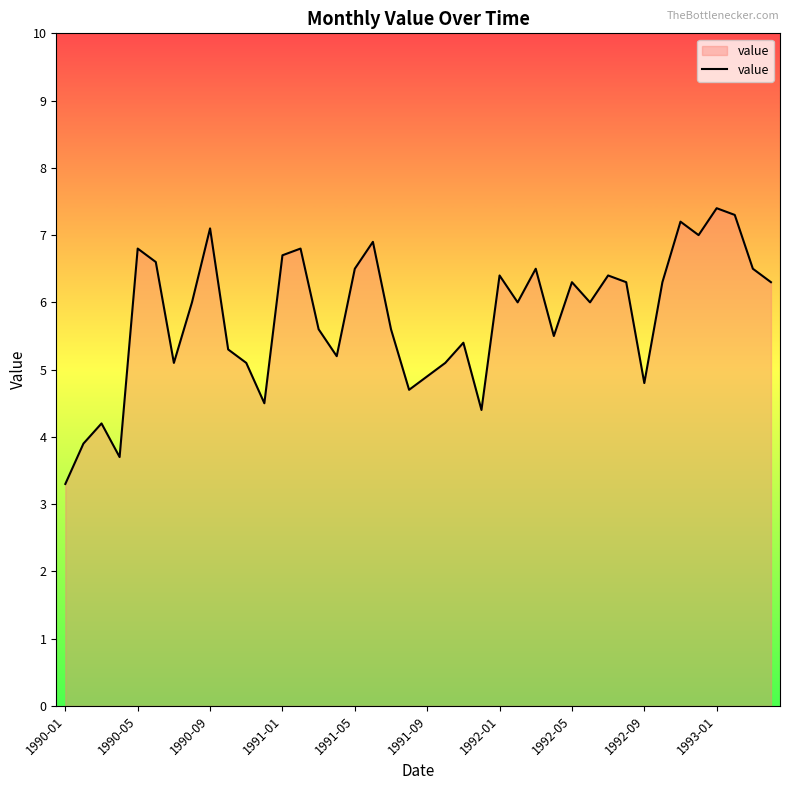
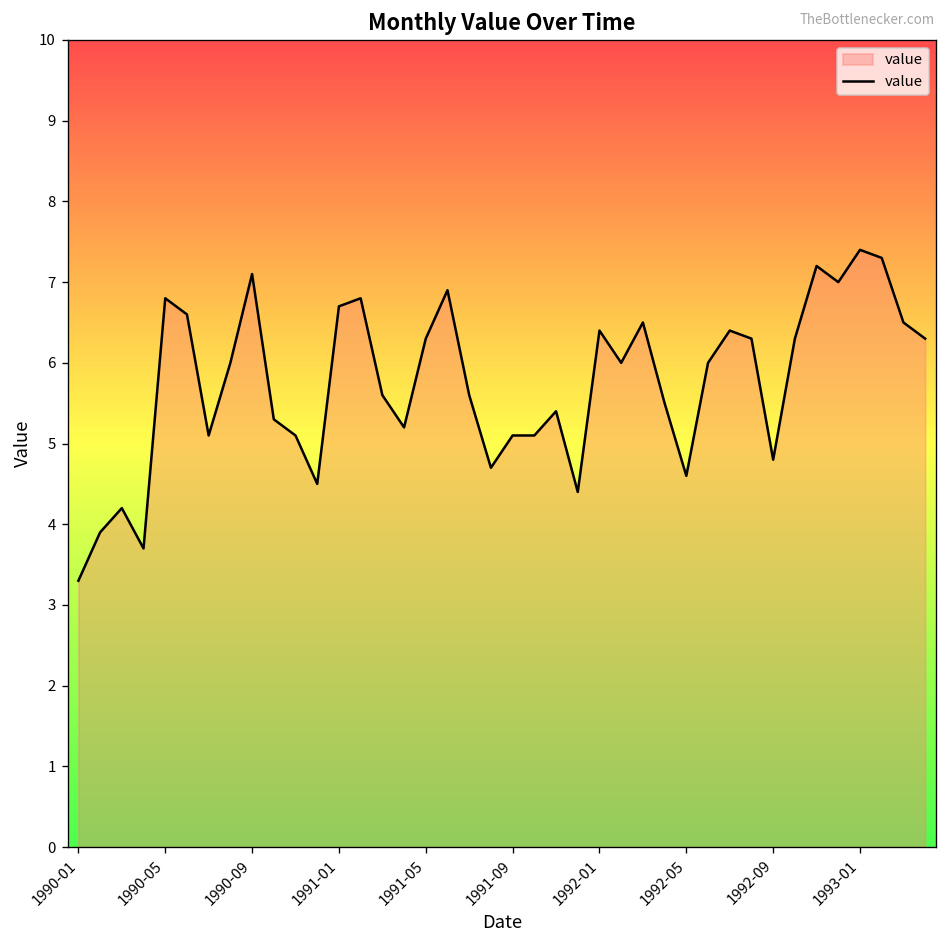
  {
    "1990-01": 3.3,
    "1990-05": 6.8,
    "1990-09": 7.1,
    "1991-01": 6.7,
-   "1991-05": 6.5,
-   "1991-09": 4.9,
+   "1991-05": 6.3,
+   "1991-09": 5.1,
    "1992-01": 6.4,
-   "1992-05": 6.3,
+   "1992-05": 4.6,
    "1992-09": 4.8,
    "1993-01": 7.4
  }
